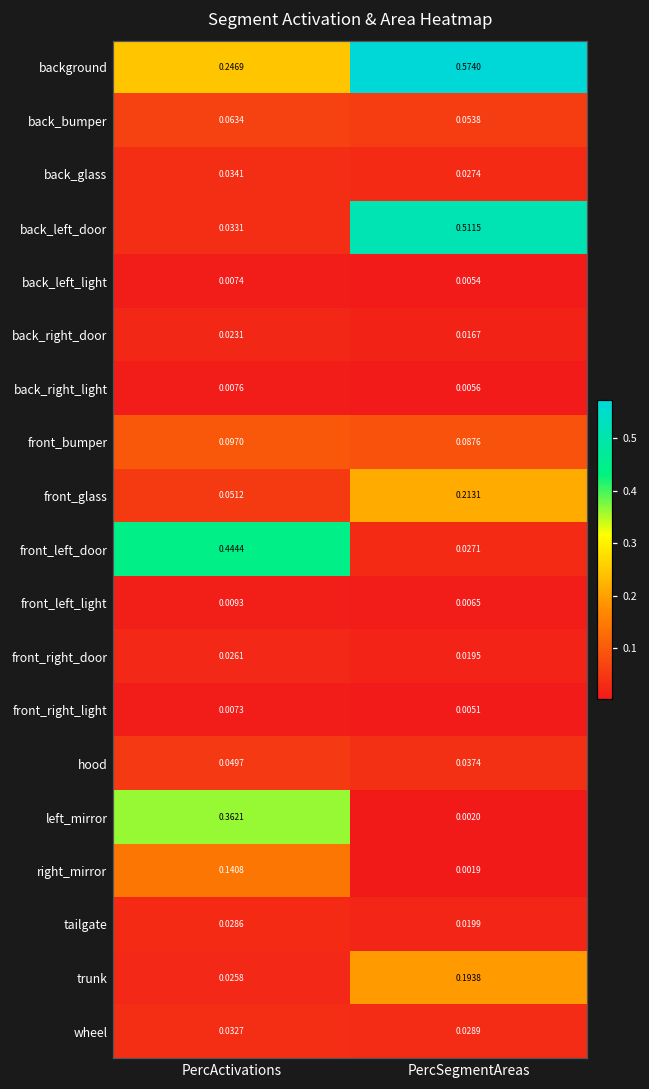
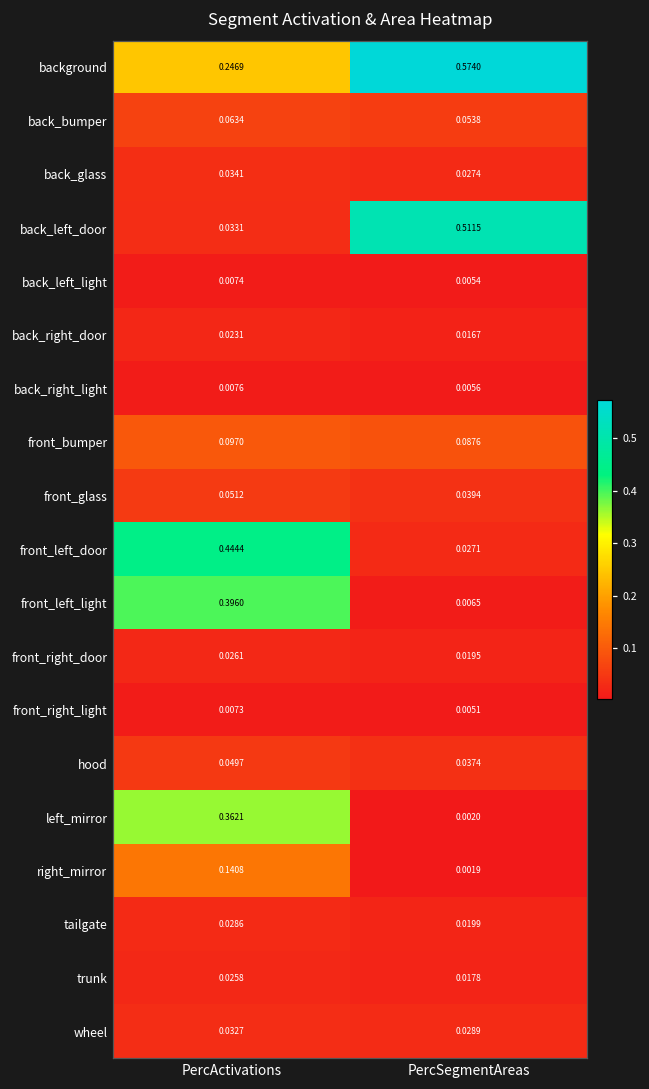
  {
    "background": {
      "PercActivations": 0.2469,
      "PercSegmentAreas": 0.5740
    },
    "back_bumper": {
      "PercActivations": 0.0634,
      "PercSegmentAreas": 0.0538
    },
    "back_glass": {
      "PercActivations": 0.0341,
      "PercSegmentAreas": 0.0274
    },
    "back_left_door": {
      "PercActivations": 0.0331,
      "PercSegmentAreas": 0.5115
    },
    "back_left_light": {
      "PercActivations": 0.0074,
      "PercSegmentAreas": 0.0054
    },
    "back_right_door": {
      "PercActivations": 0.0231,
      "PercSegmentAreas": 0.0167
    },
    "back_right_light": {
      "PercActivations": 0.0076,
      "PercSegmentAreas": 0.0056
    },
    "front_bumper": {
      "PercActivations": 0.0970,
      "PercSegmentAreas": 0.0876
    },
    "front_glass": {
      "PercActivations": 0.0512,
-     "PercSegmentAreas": 0.2131
+     "PercSegmentAreas": 0.0394
    },
    "front_left_door": {
      "PercActivations": 0.4444,
      "PercSegmentAreas": 0.0271
    },
    "front_left_light": {
-     "PercActivations": 0.0093,
+     "PercActivations": 0.3960,
      "PercSegmentAreas": 0.0065
    },
    "front_right_door": {
      "PercActivations": 0.0261,
      "PercSegmentAreas": 0.0195
    },
    "front_right_light": {
      "PercActivations": 0.0073,
      "PercSegmentAreas": 0.0051
    },
    "hood": {
      "PercActivations": 0.0497,
      "PercSegmentAreas": 0.0374
    },
    "left_mirror": {
      "PercActivations": 0.3621,
      "PercSegmentAreas": 0.0020
    },
    "right_mirror": {
      "PercActivations": 0.1408,
      "PercSegmentAreas": 0.0019
    },
    "tailgate": {
      "PercActivations": 0.0286,
      "PercSegmentAreas": 0.0199
    },
    "trunk": {
      "PercActivations": 0.0258,
-     "PercSegmentAreas": 0.1938
+     "PercSegmentAreas": 0.0178
    },
    "wheel": {
      "PercActivations": 0.0327,
      "PercSegmentAreas": 0.0289
    }
  }
